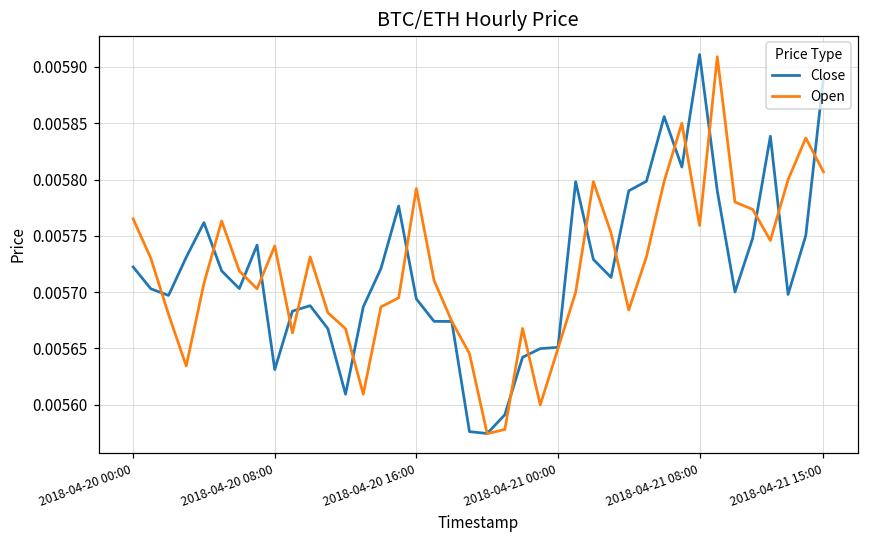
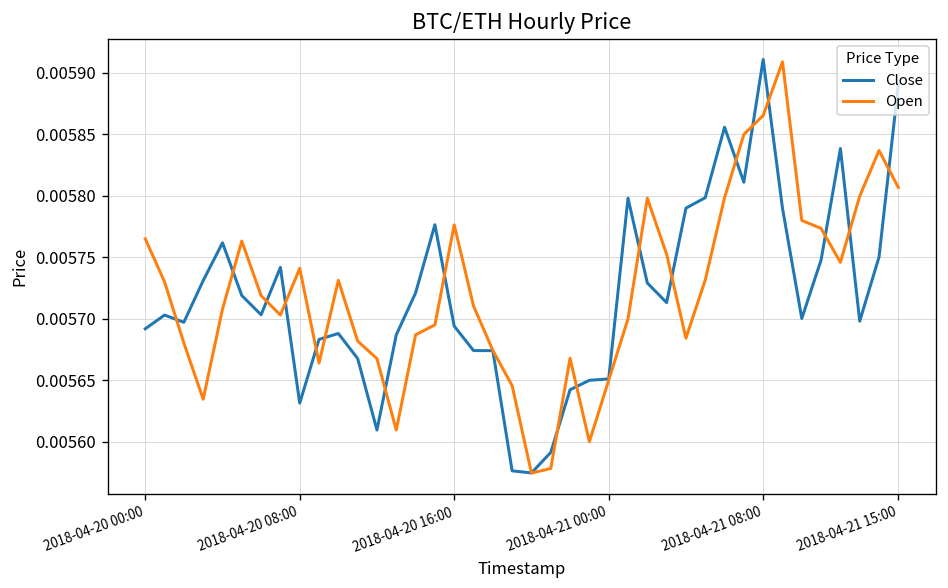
  {
    "Close": {
-     "2018-04-20 00:00": 0.005722,
+     "2018-04-20 00:00": 0.005692,
      "2018-04-20 08:00": 0.005631,
      "2018-04-20 16:00": 0.005694,
      "2018-04-21 08:00": 0.005911
    },
    "Open": {
      "2018-04-20 00:00": 0.005765,
      "2018-04-20 08:00": 0.005741,
-     "2018-04-20 16:00": 0.005792,
-     "2018-04-21 08:00": 0.005759,
+     "2018-04-20 16:00": 0.005776,
+     "2018-04-21 08:00": 0.005865,
      "2018-04-21 15:00": 0.005807
    }
  }
